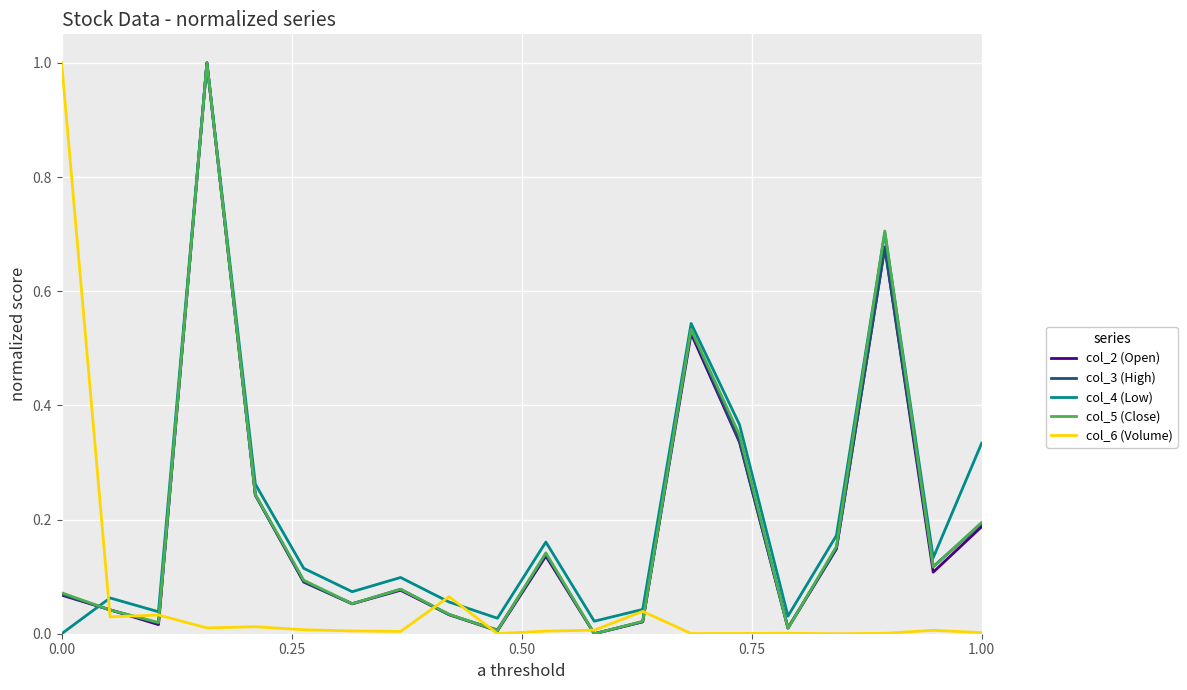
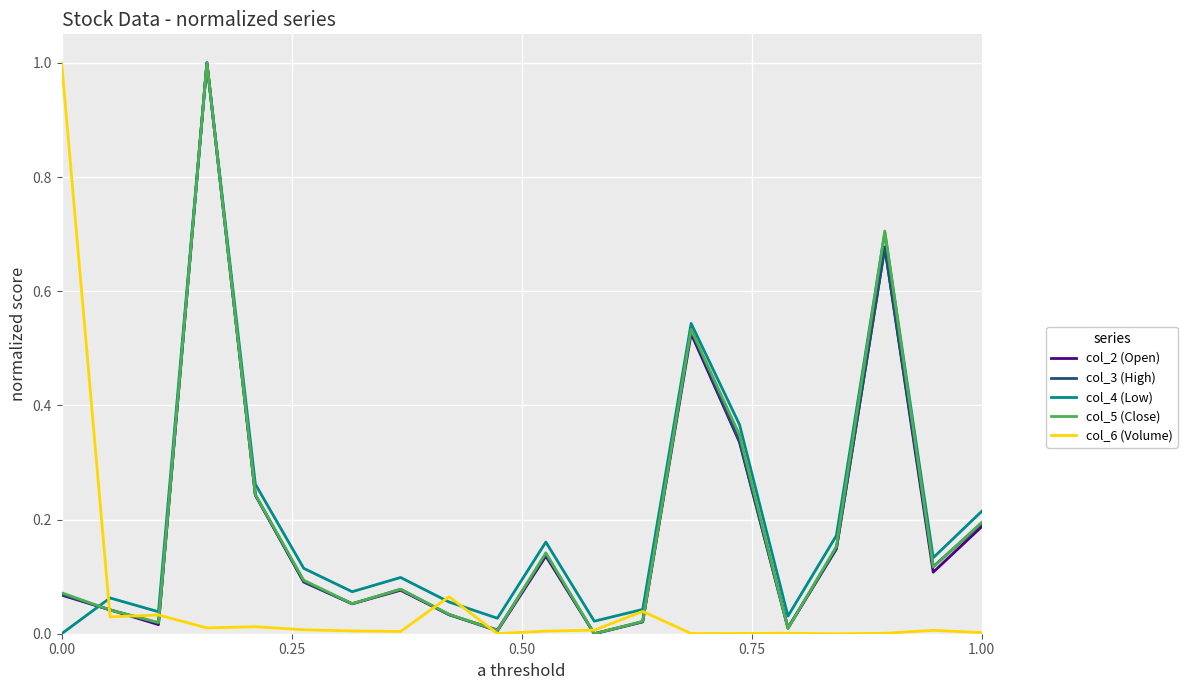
  {
    "col_2 (Open)": {
      "1.00": 0.19
    },
    "col_4 (Low)": {
      "0.00": 0.00,
-     "1.00": 0.33
+     "1.00": 0.21
    },
    "col_6 (Volume)": {
      "0.00": 1.00,
      "1.00": 0.00
    }
  }
